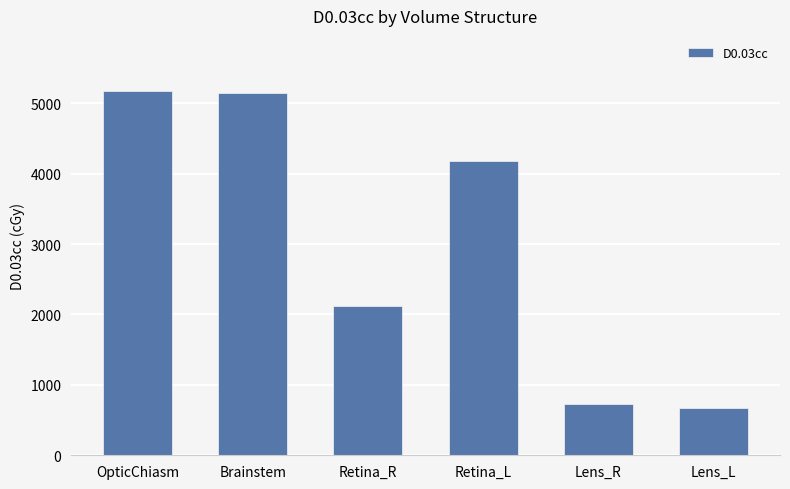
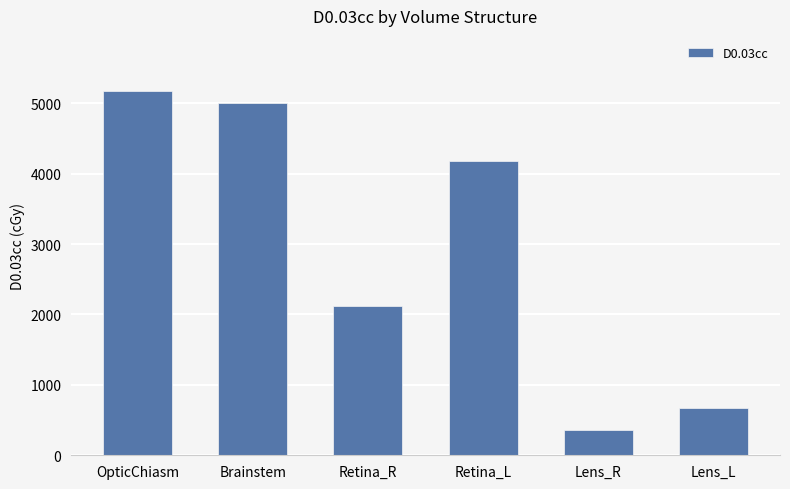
  {
    "OpticChiasm": 5200,
-   "Brainstem": 5100,
+   "Brainstem": 5000,
    "Retina_R": 2100,
    "Retina_L": 4200,
-   "Lens_R": 700,
+   "Lens_R": 400,
    "Lens_L": 700
  }
